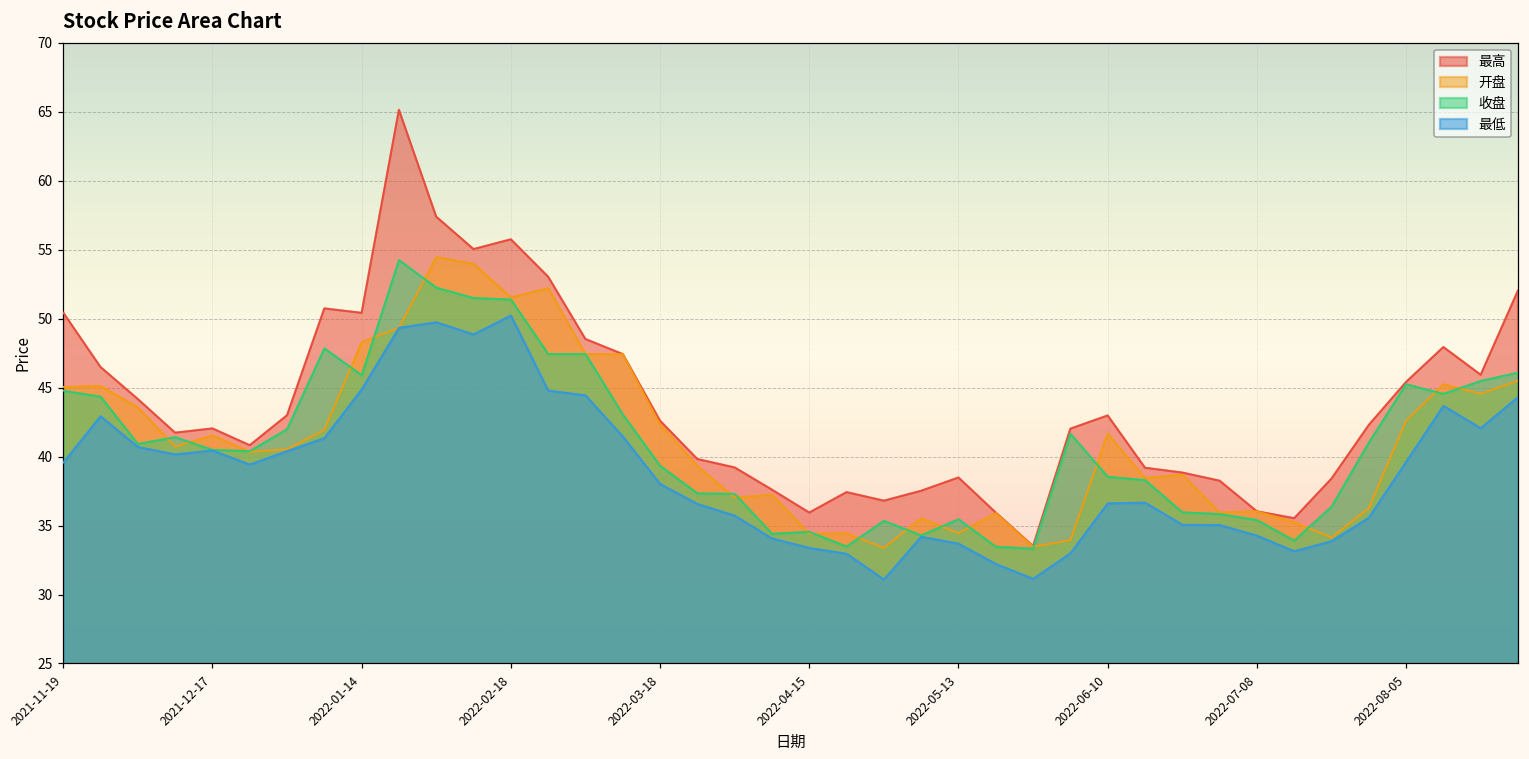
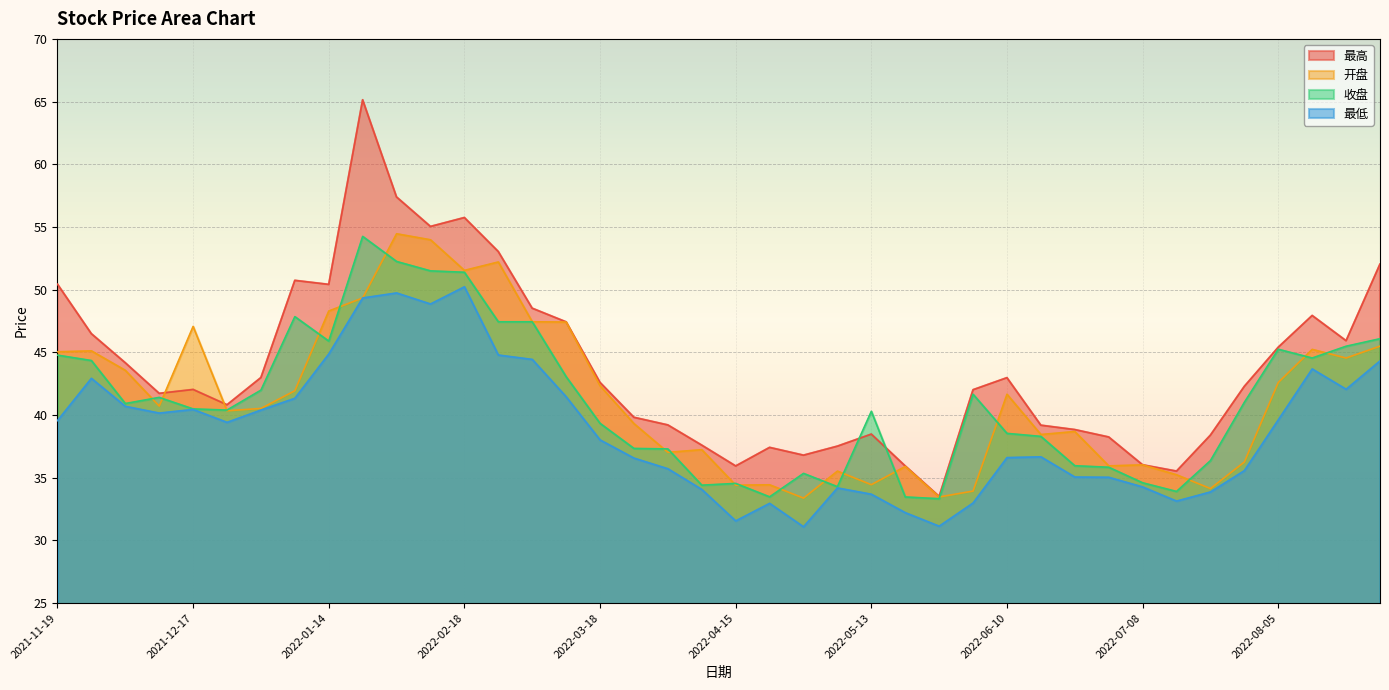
  {
    "最高": {
      "2021-11-19": 50.4,
      "2021-12-17": 42.0,
      "2022-01-14": 50.4,
      "2022-02-18": 55.8,
      "2022-03-18": 42.6,
      "2022-04-15": 35.9,
      "2022-05-13": 38.5,
      "2022-06-10": 43.0
    },
    "开盘": {
      "2021-11-19": 45.1,
-     "2021-12-17": 41.5,
+     "2021-12-17": 47.1,
      "2022-01-14": 48.3,
      "2022-03-18": 42.3,
      "2022-05-13": 34.5,
      "2022-06-10": 41.7,
      "2022-08-05": 42.6
    },
    "收盘": {
      "2021-11-19": 44.8,
      "2022-01-14": 45.9,
      "2022-03-18": 39.3,
-     "2022-05-13": 35.5,
+     "2022-05-13": 40.3,
      "2022-06-10": 38.5,
-     "2022-07-08": 35.4
+     "2022-07-08": 34.6
    },
    "最低": {
      "2021-11-19": 39.6,
      "2022-01-14": 44.9,
      "2022-02-18": 50.2,
      "2022-03-18": 38.0,
-     "2022-04-15": 33.4,
+     "2022-04-15": 31.6,
      "2022-05-13": 33.7,
      "2022-06-10": 36.6,
      "2022-07-08": 34.3,
      "2022-08-05": 39.6
    }
  }
